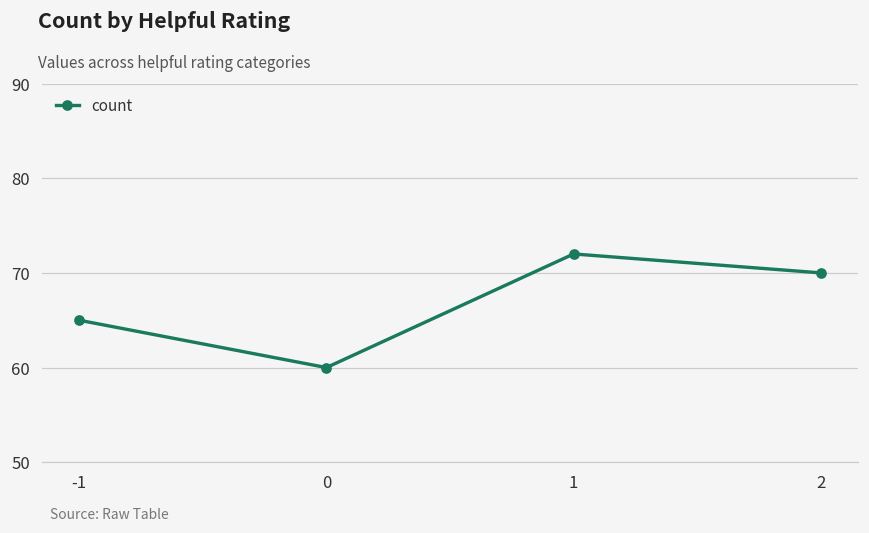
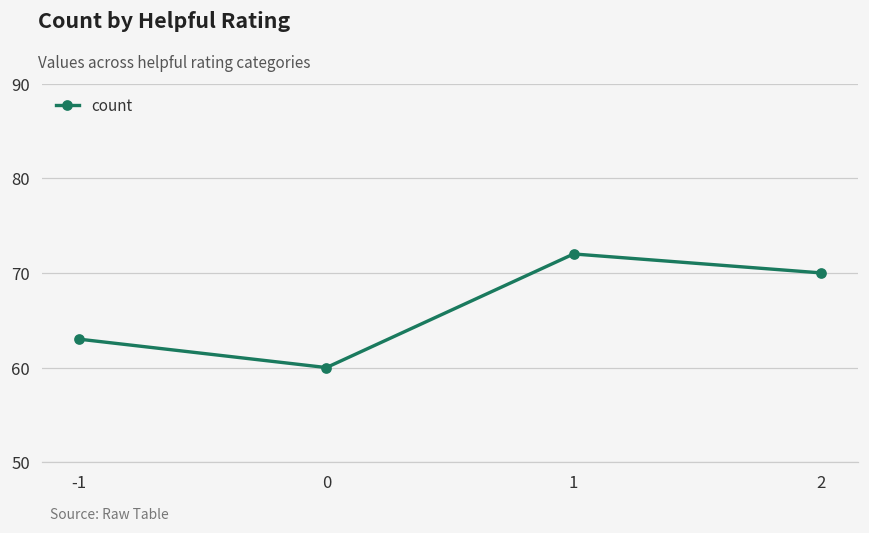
  {
-   "-1": 65,
+   "-1": 63,
    "0": 60,
    "1": 72,
    "2": 70
  }
